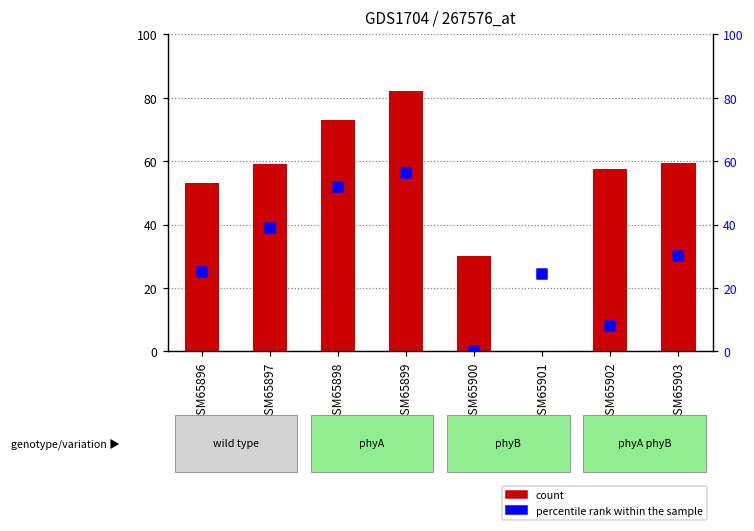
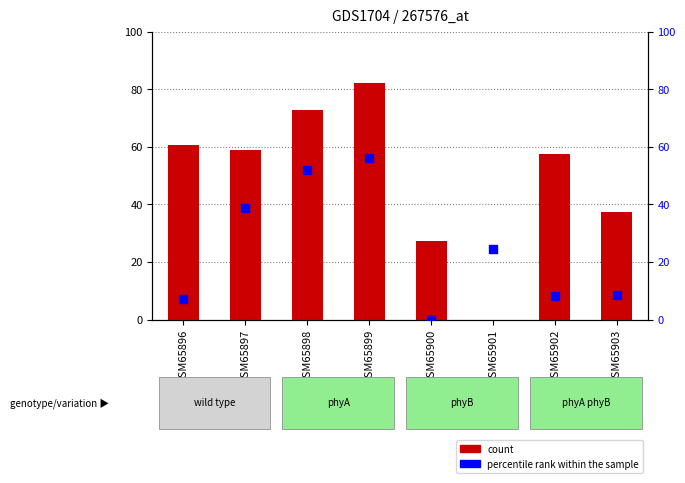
  {
    "count": {
-     "GSM65896": 53,
+     "GSM65896": 61,
      "GSM65897": 59,
      "GSM65898": 73,
      "GSM65899": 82,
-     "GSM65900": 30,
+     "GSM65900": 27,
      "GSM65901": 0,
      "GSM65902": 58,
-     "GSM65903": 59
+     "GSM65903": 37
    },
    "percentile rank within the sample": {
-     "GSM65896": 25,
-     "GSM65903": 30
+     "GSM65896": 7,
+     "GSM65903": 8
    }
  }
